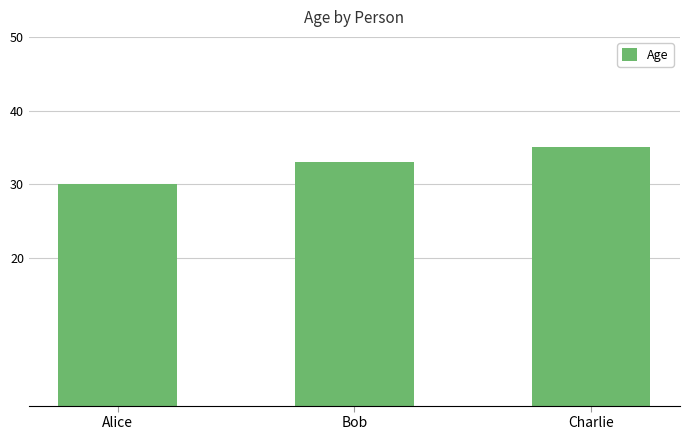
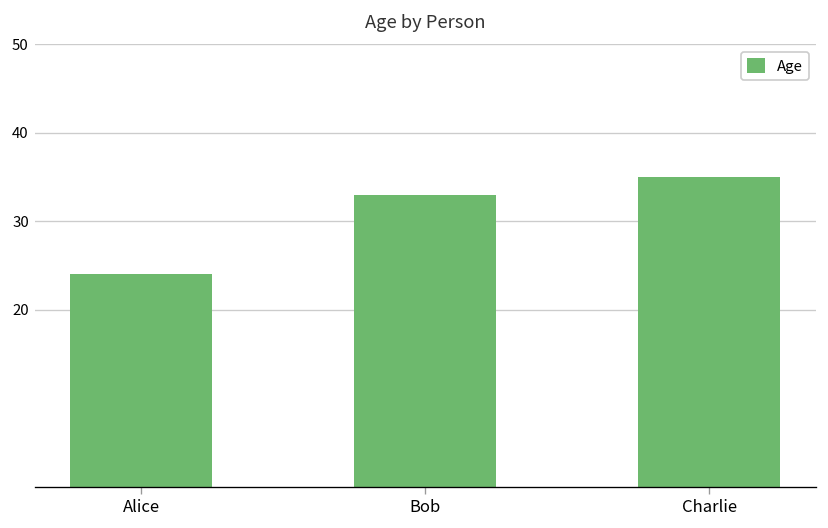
  {
-   "Alice": 30,
+   "Alice": 24,
    "Bob": 33,
    "Charlie": 35
  }
